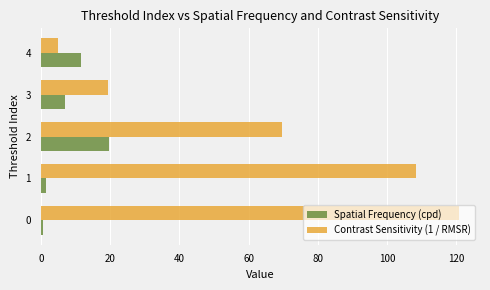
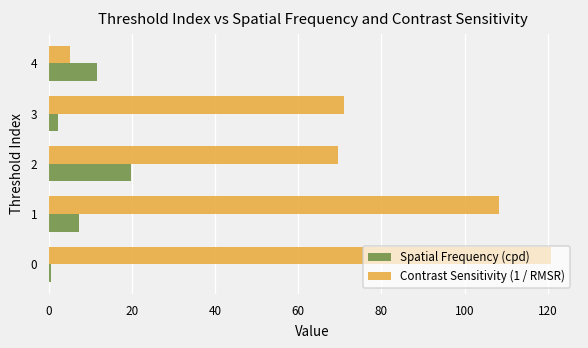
  {
    "Spatial Frequency (cpd)": {
      "4": 12,
-     "3": 7,
+     "3": 2,
      "2": 20,
-     "1": 1
+     "1": 7
    },
    "Contrast Sensitivity (1 / RMSR)": {
      "4": 5,
-     "3": 19,
+     "3": 71,
      "2": 70,
      "1": 108
    }
  }
